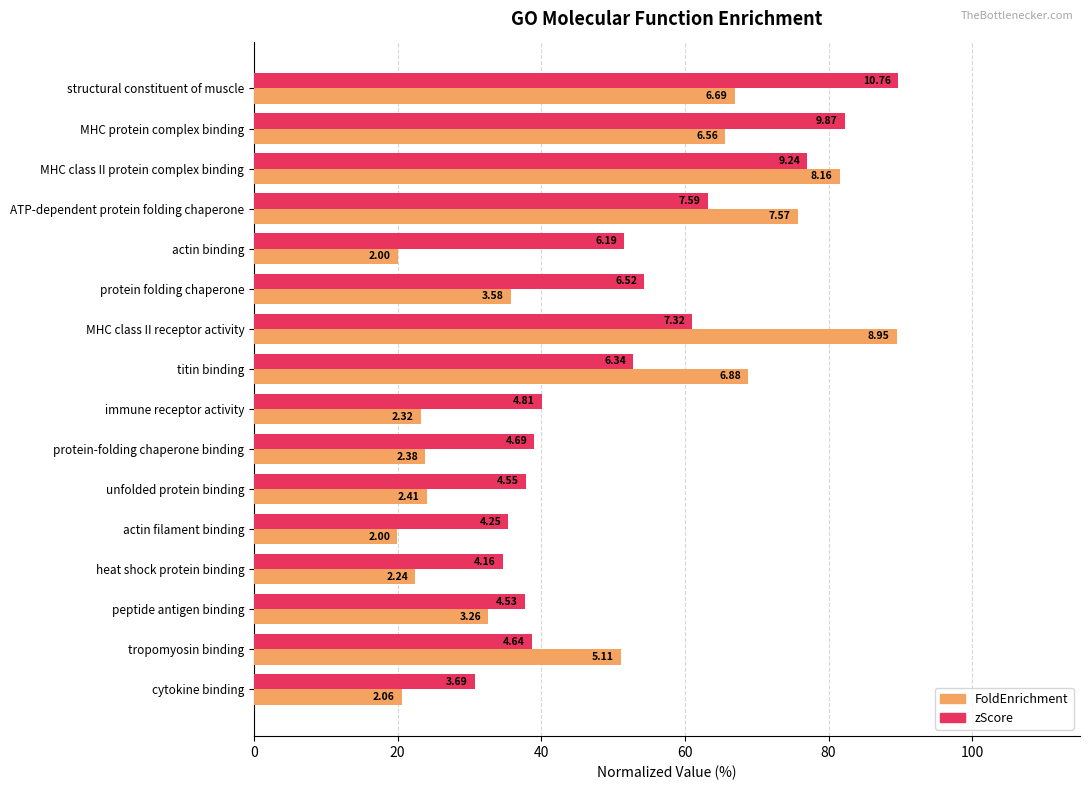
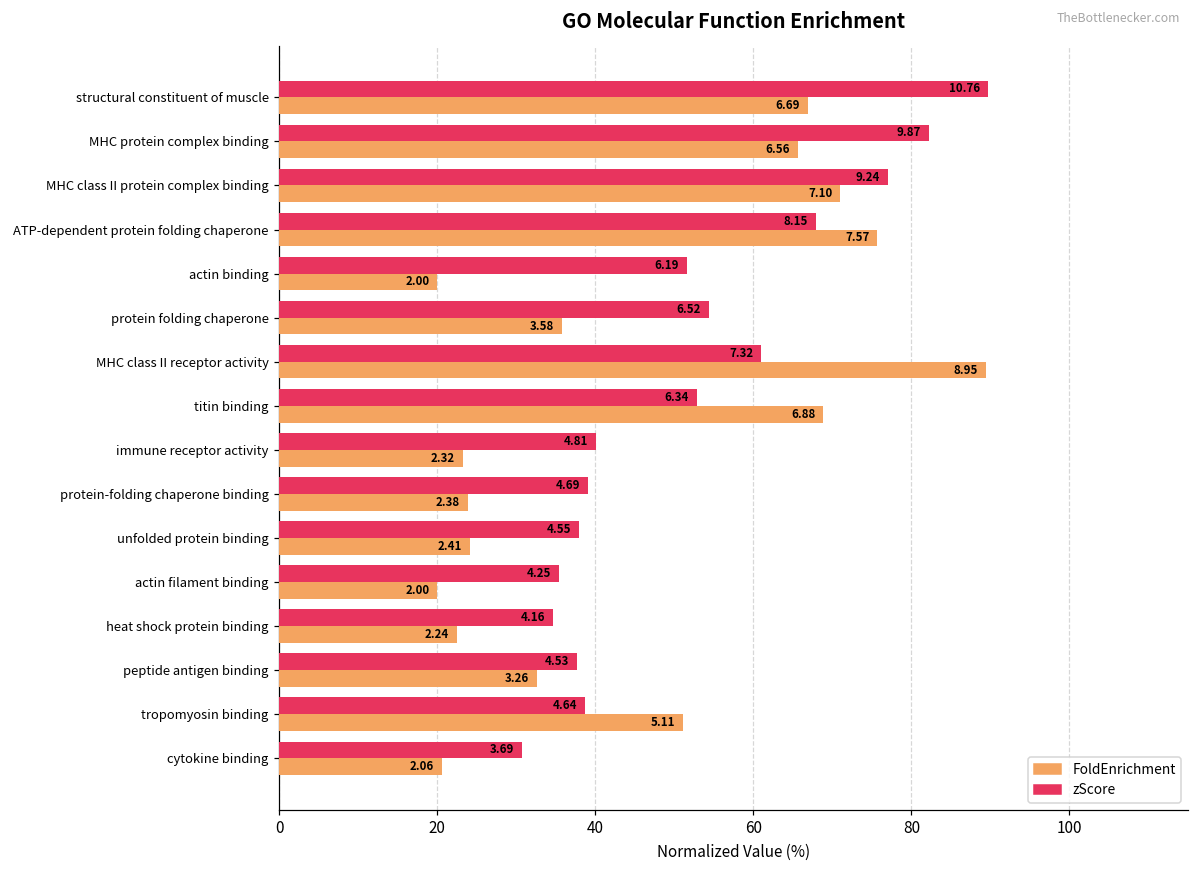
  {
    "FoldEnrichment": {
-     "MHC class II protein complex binding": 8.16
+     "MHC class II protein complex binding": 7.10
    },
    "zScore": {
-     "ATP-dependent protein folding chaperone": 7.59
+     "ATP-dependent protein folding chaperone": 8.15
    }
  }
